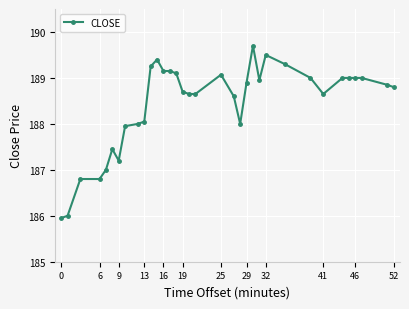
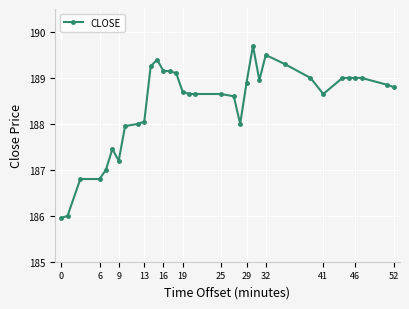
  {
    "0": 186.0,
    "6": 186.8,
    "9": 187.2,
    "13": 188.1,
    "16": 189.2,
    "19": 188.7,
-   "25": 189.1,
+   "25": 188.7,
    "29": 188.9,
    "32": 189.5,
    "41": 188.7,
    "46": 189.0,
    "52": 188.8
  }
